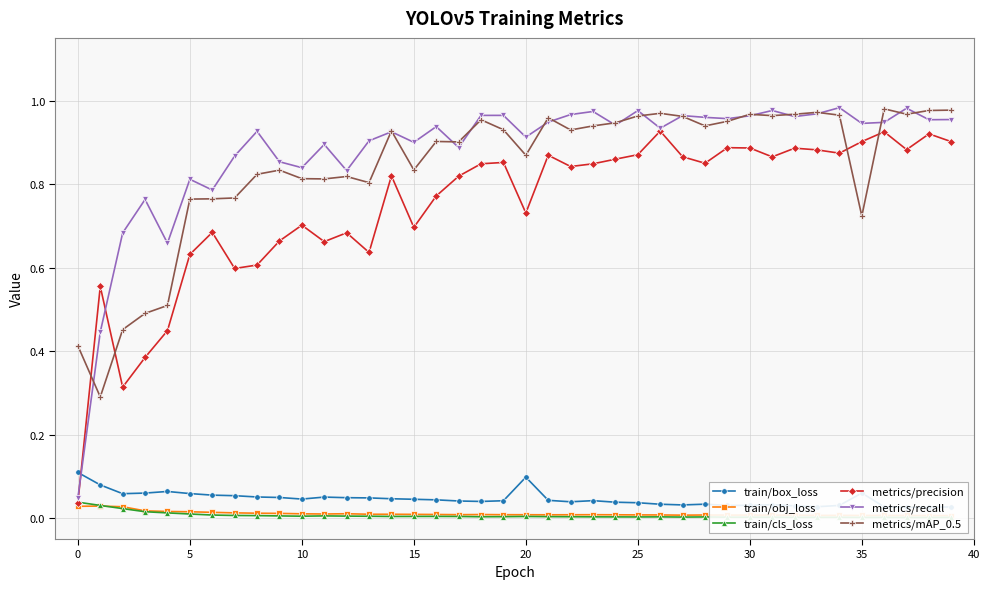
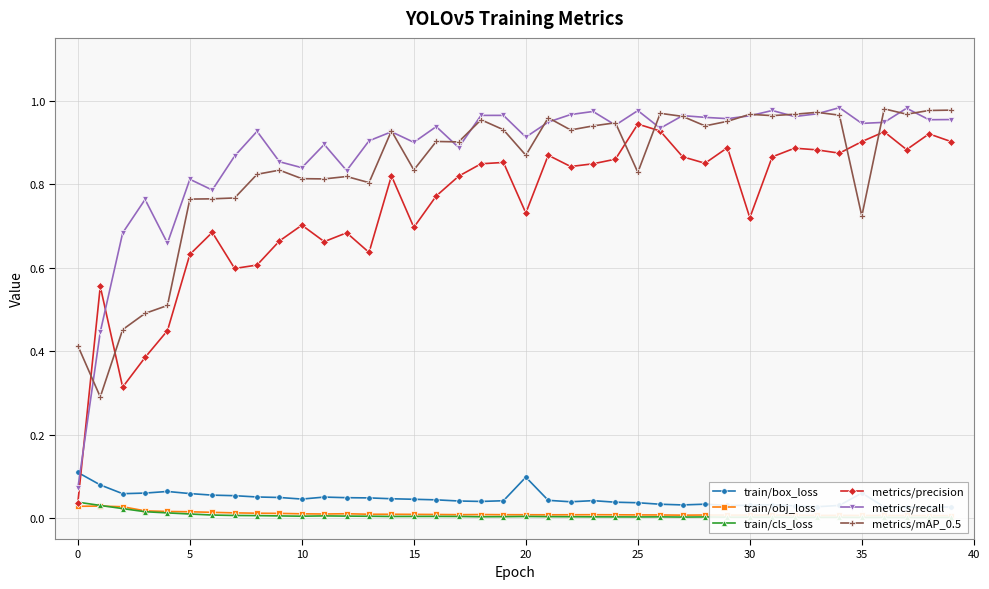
  {
    "train/box_loss": {
      "0": 0.11,
      "5": 0.06,
      "10": 0.05,
      "15": 0.05,
      "20": 0.10,
      "25": 0.04
    },
    "train/obj_loss": {
      "0": 0.03
    },
    "metrics/precision": {
      "5": 0.63,
      "10": 0.70,
      "15": 0.70,
      "20": 0.73,
-     "25": 0.87,
-     "30": 0.89,
+     "25": 0.94,
+     "30": 0.72,
      "35": 0.90
    },
    "metrics/recall": {
-     "0": 0.05,
+     "0": 0.07,
      "5": 0.81,
      "10": 0.84,
      "15": 0.90,
      "20": 0.91,
      "25": 0.98,
      "35": 0.95
    },
    "metrics/mAP_0.5": {
      "0": 0.41,
      "5": 0.76,
      "10": 0.81,
      "15": 0.83,
      "20": 0.87,
-     "25": 0.96,
+     "25": 0.83,
      "35": 0.72
    }
  }
